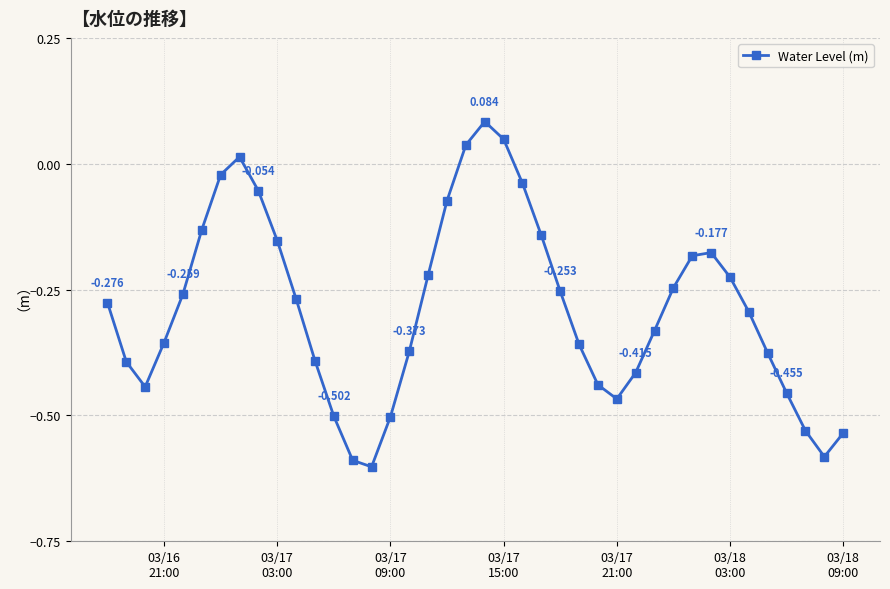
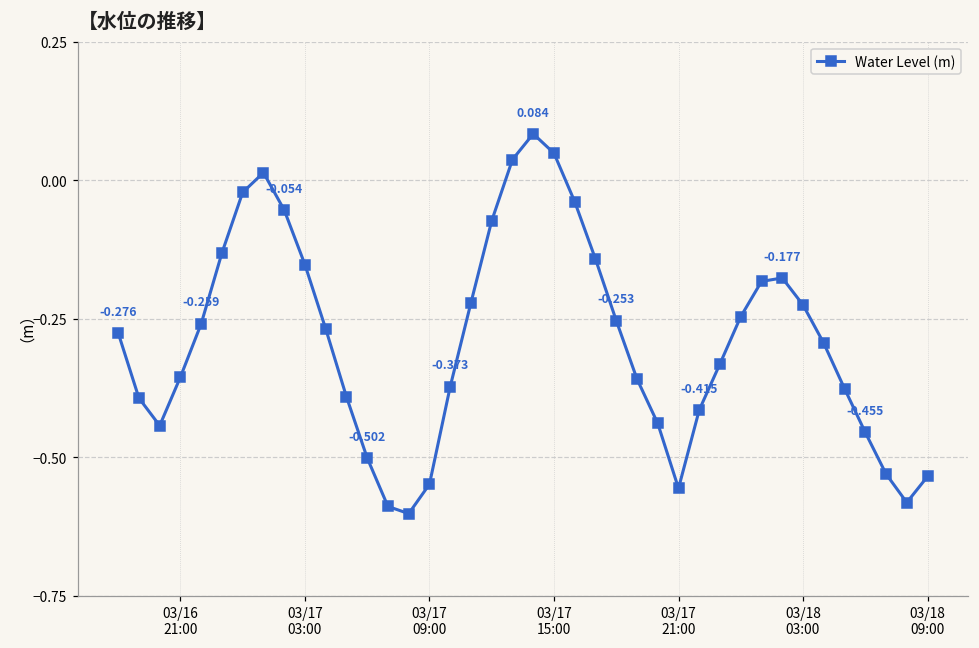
  {
    "03/16 21:00": -0.36,
    "03/17 03:00": -0.15,
-   "03/17 09:00": -0.50,
+   "03/17 09:00": -0.55,
    "03/17 15:00": 0.05,
-   "03/17 21:00": -0.47,
+   "03/17 21:00": -0.56,
    "03/18 03:00": -0.23,
    "03/18 09:00": -0.54
  }
